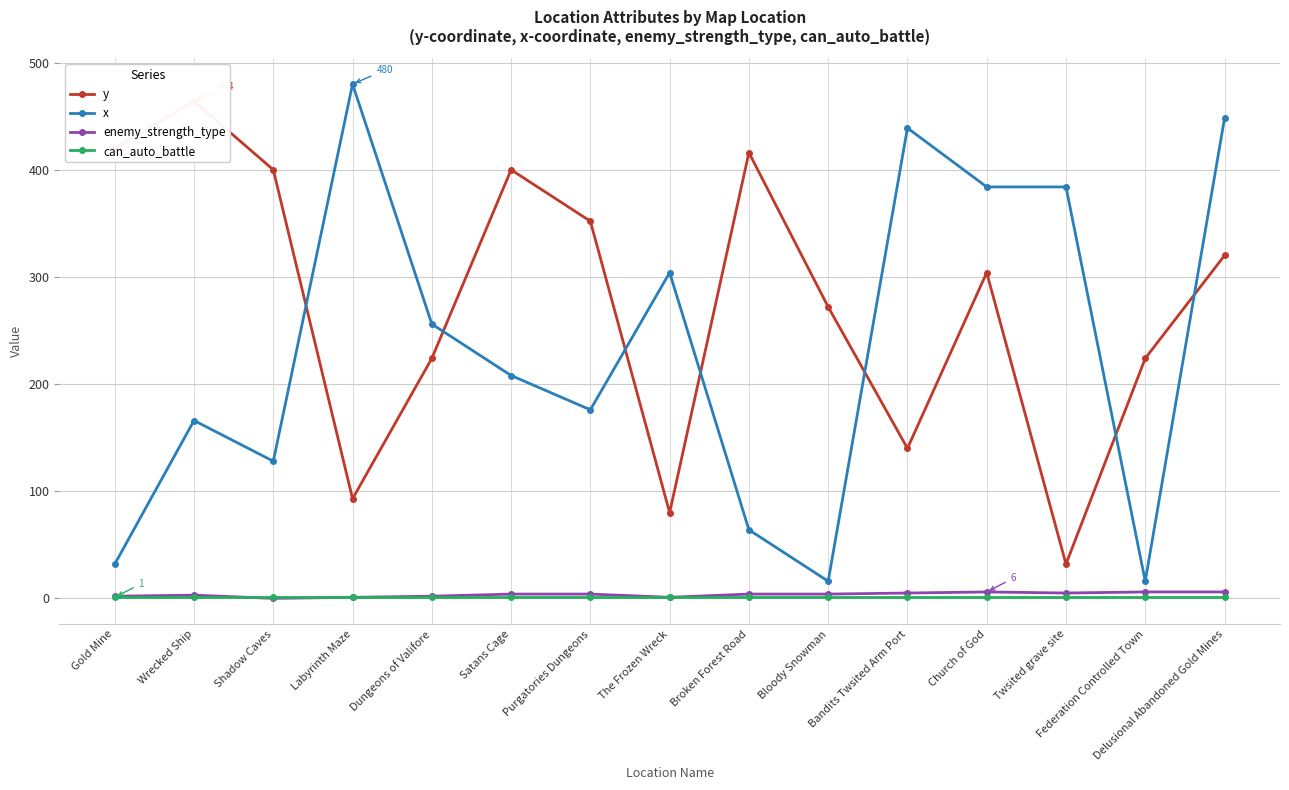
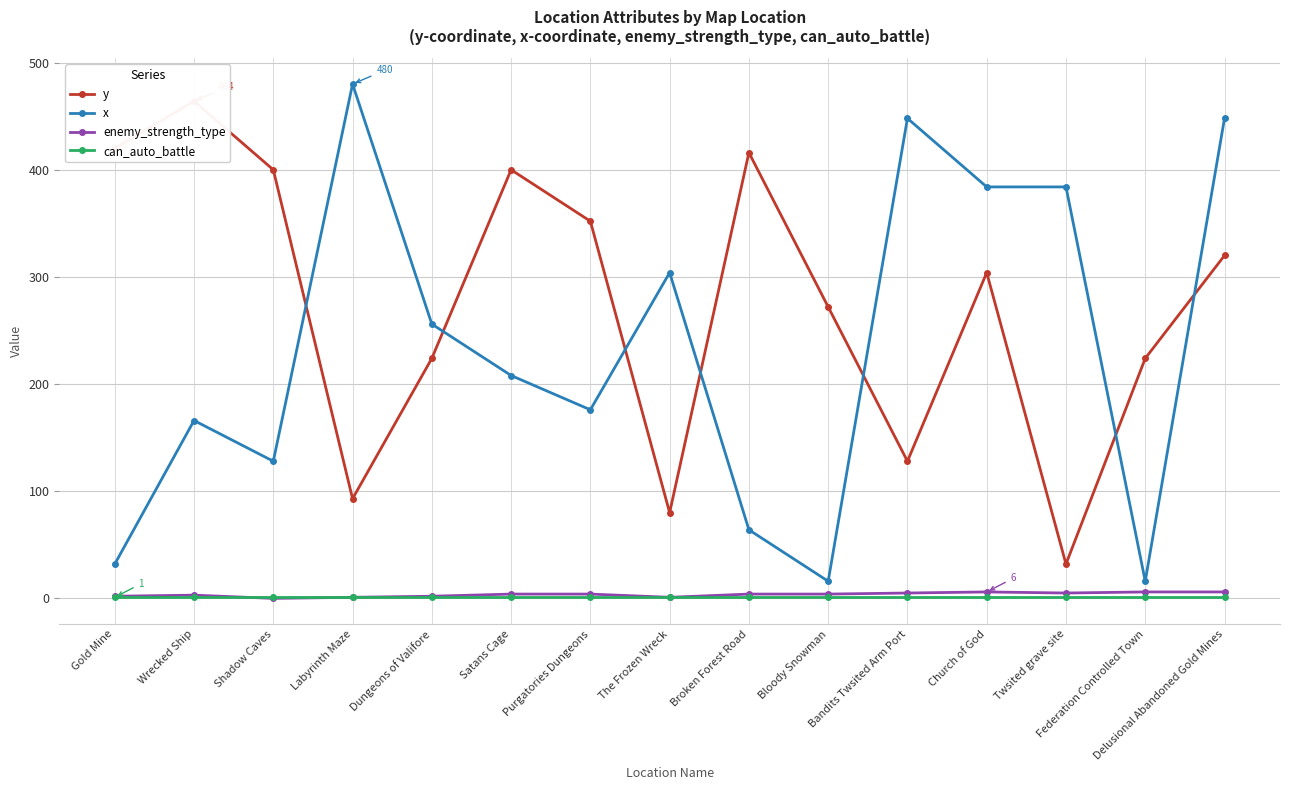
  {
    "y": {
      "Shadow Caves": 400,
      "Labyrinth Maze": 93,
      "Dungeons of Valifore": 224,
      "Satans Cage": 400,
      "Purgatories Dungeons": 352,
      "The Frozen Wreck": 80,
      "Broken Forest Road": 416,
      "Bloody Snowman": 272,
-     "Bandits Twsited Arm Port": 140,
+     "Bandits Twsited Arm Port": 128,
      "Church of God": 304,
      "Twsited grave site": 32,
      "Federation Controlled Town": 224,
      "Delusional Abandoned Gold Mines": 320
    },
    "x": {
      "Gold Mine": 32,
      "Wrecked Ship": 166,
      "Shadow Caves": 128,
      "Dungeons of Valifore": 256,
      "Satans Cage": 208,
      "Purgatories Dungeons": 176,
      "The Frozen Wreck": 304,
      "Broken Forest Road": 64,
      "Bloody Snowman": 16,
-     "Bandits Twsited Arm Port": 439,
+     "Bandits Twsited Arm Port": 448,
      "Church of God": 384,
      "Twsited grave site": 384,
      "Federation Controlled Town": 16,
      "Delusional Abandoned Gold Mines": 448
    },
    "enemy_strength_type": {
      "Church of God": 6
    },
    "can_auto_battle": {
      "Satans Cage": 1,
      "Purgatories Dungeons": 1,
      "Broken Forest Road": 1,
      "Bloody Snowman": 1,
      "Bandits Twsited Arm Port": 1,
      "Church of God": 1,
      "Twsited grave site": 1,
      "Federation Controlled Town": 1,
      "Delusional Abandoned Gold Mines": 1
    }
  }
